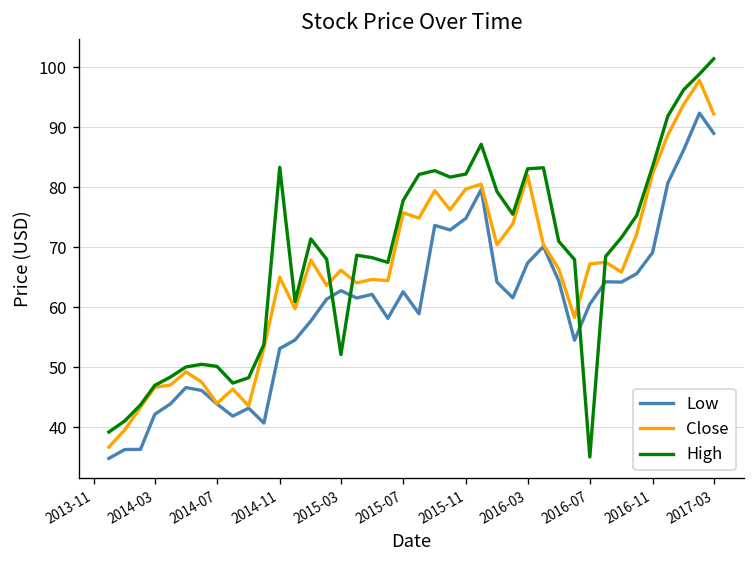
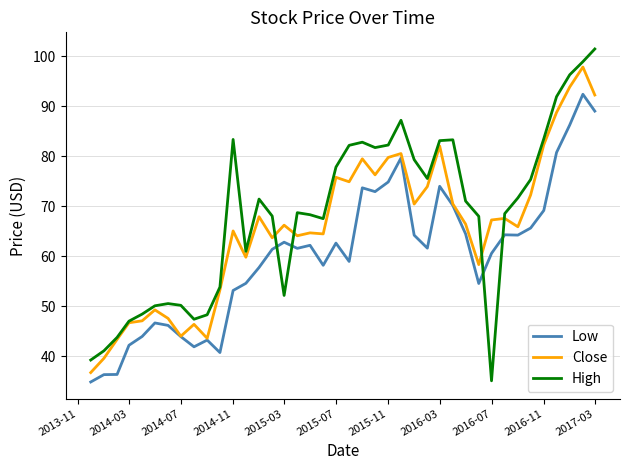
  {
    "Low": {
      "2014-03": 42,
      "2014-11": 53,
      "2015-03": 63,
      "2015-07": 63,
      "2015-11": 75,
-     "2016-03": 67,
+     "2016-03": 74,
      "2016-07": 61,
      "2016-11": 69,
      "2017-03": 89
    },
    "Close": {
      "2014-11": 65,
      "2015-03": 66,
      "2015-07": 76,
      "2015-11": 80,
      "2016-03": 82,
      "2016-07": 67,
      "2016-11": 82,
      "2017-03": 92
    },
    "High": {
      "2014-07": 50,
      "2014-11": 83,
      "2015-03": 52,
      "2015-07": 78,
      "2015-11": 82,
      "2016-03": 83,
      "2016-07": 35,
      "2016-11": 83,
      "2017-03": 101
    }
  }
